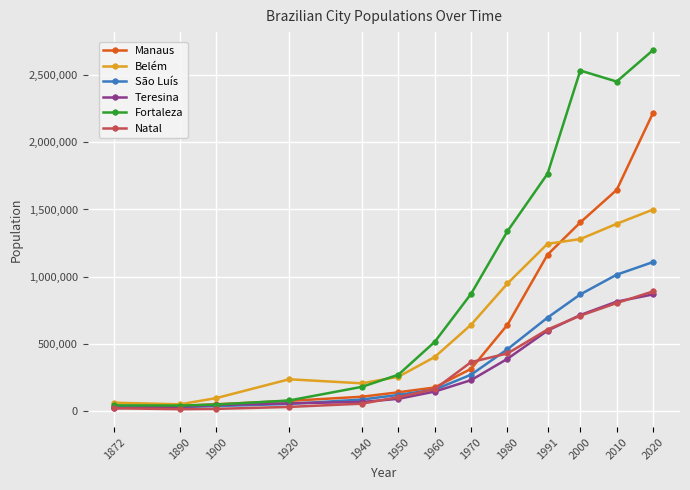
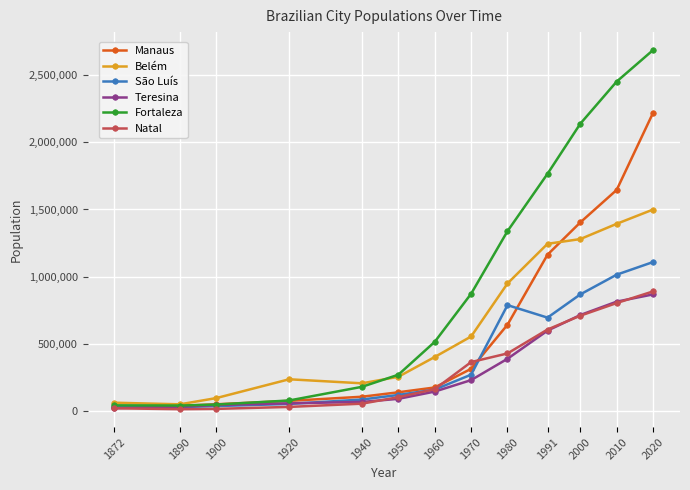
  {
    "Manaus": {
      "1940": "110,000",
      "1950": "140,000",
      "1970": "310,000",
      "1980": "640,000",
      "1991": "1,160,000",
      "2000": "1,400,000",
      "2010": "1,650,000",
      "2020": "2,220,000"
    },
    "Belém": {
      "1872": "60,000",
      "1900": "100,000",
      "1920": "240,000",
      "1940": "210,000",
      "1960": "400,000",
-     "1970": "640,000",
+     "1970": "550,000",
      "1980": "950,000",
      "1991": "1,240,000",
      "2000": "1,280,000",
      "2010": "1,390,000",
      "2020": "1,500,000"
    },
    "São Luís": {
      "1970": "270,000",
-     "1980": "460,000",
+     "1980": "790,000",
      "1991": "700,000",
      "2000": "870,000",
      "2010": "1,010,000",
      "2020": "1,110,000"
    },
    "Teresina": {
      "1970": "230,000",
      "1980": "390,000",
      "2020": "870,000"
    },
    "Fortaleza": {
      "1940": "180,000",
      "1960": "510,000",
      "1970": "870,000",
      "1980": "1,340,000",
      "1991": "1,770,000",
-     "2000": "2,530,000",
+     "2000": "2,140,000",
      "2010": "2,450,000",
      "2020": "2,690,000"
    },
    "Natal": {
      "1900": "20,000",
      "1920": "30,000",
      "1970": "360,000",
      "1980": "430,000",
      "2020": "890,000"
    }
  }
